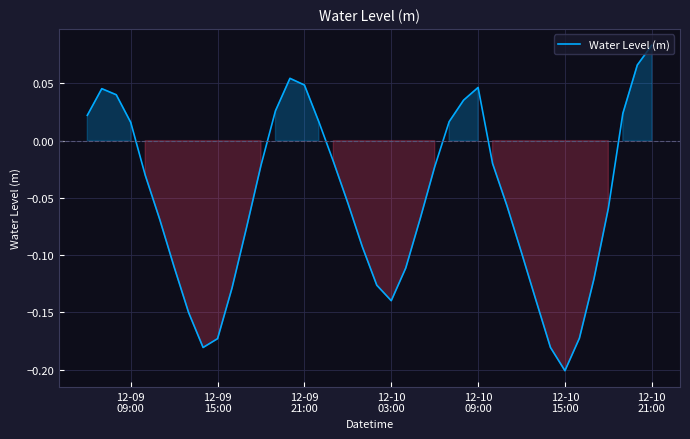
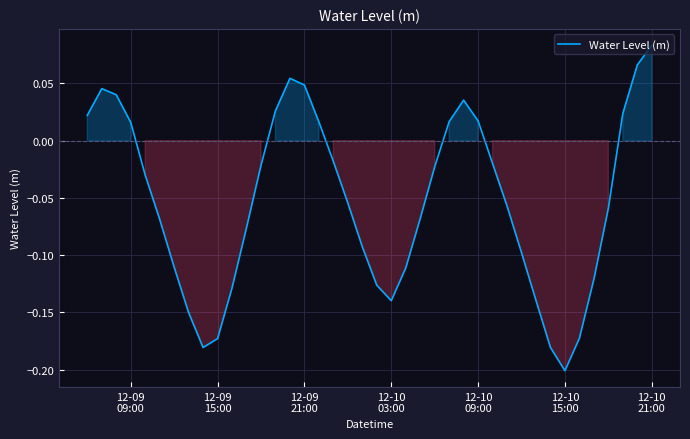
  {
    "12-09 09:00": 0.016,
    "12-09 15:00": -0.173,
    "12-09 21:00": 0.049,
    "12-10 03:00": -0.140,
-   "12-10 09:00": 0.046,
+   "12-10 09:00": 0.017,
    "12-10 15:00": -0.201
  }
